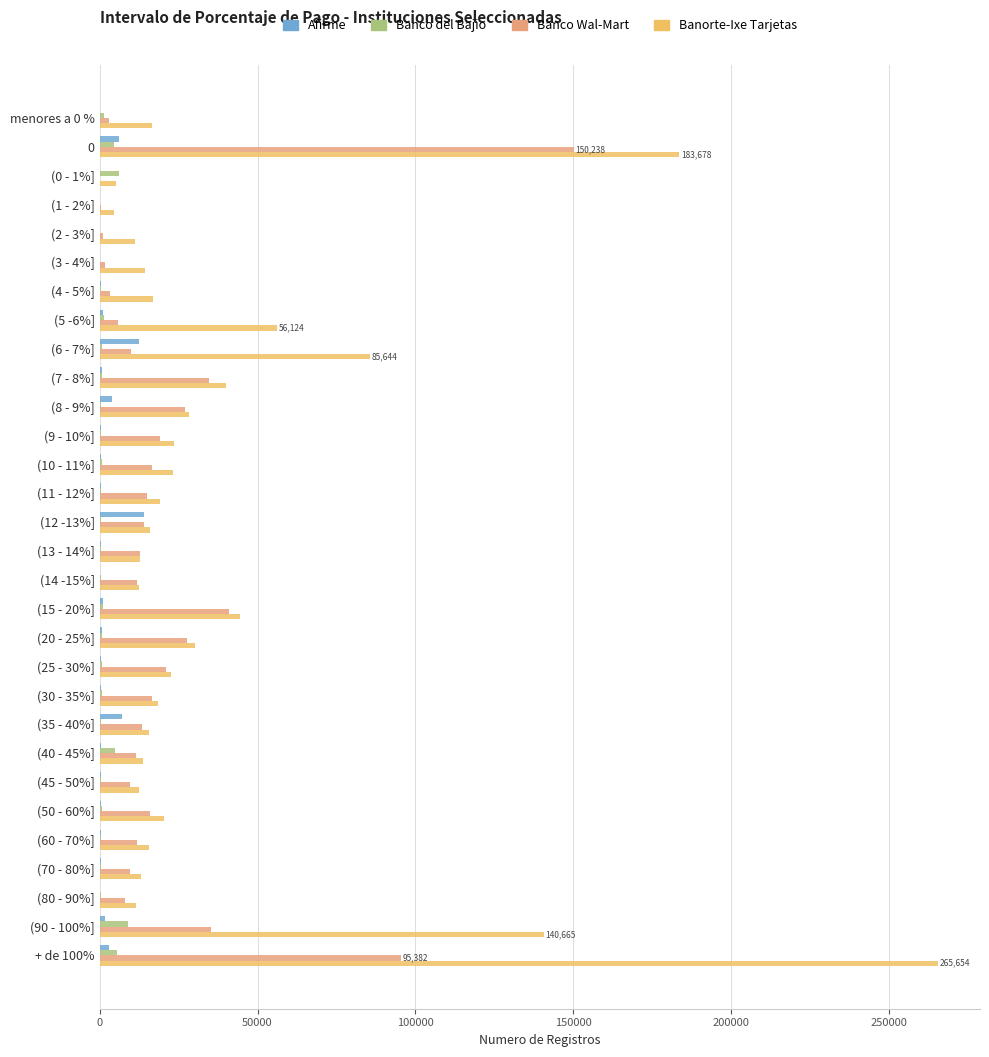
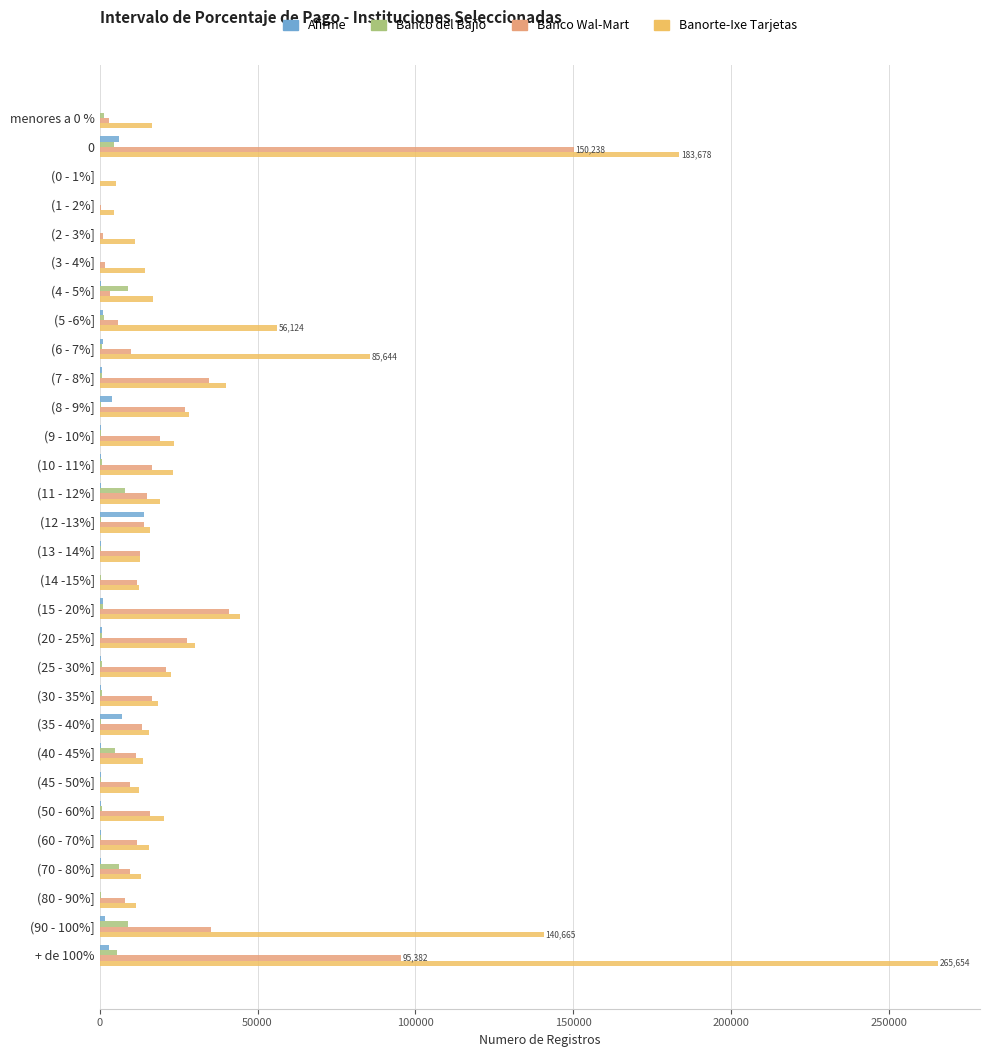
  {
    "Afirme": {
      "0": 6000,
      "(5 -6%]": 1000,
-     "(6 - 7%]": 12000,
+     "(6 - 7%]": 1000,
      "(8 - 9%]": 4000,
      "(12 -13%]": 14000,
      "(15 - 20%]": 1000,
      "(35 - 40%]": 7000,
      "(90 - 100%]": 2000,
      "+ de 100%": 3000
    },
    "Banco del Bajio": {
      "menores a 0 %": 1000,
      "0": 5000,
-     "(0 - 1%]": 6000,
-     "(4 - 5%]": 1000,
+     "(0 - 1%]": 0,
+     "(4 - 5%]": 9000,
      "(5 -6%]": 1000,
-     "(11 - 12%]": 0,
+     "(11 - 12%]": 8000,
      "(15 - 20%]": 1000,
      "(20 - 25%]": 1000,
      "(40 - 45%]": 5000,
-     "(70 - 80%]": 0,
+     "(70 - 80%]": 6000,
      "(90 - 100%]": 9000,
      "+ de 100%": 6000
    }
  }
